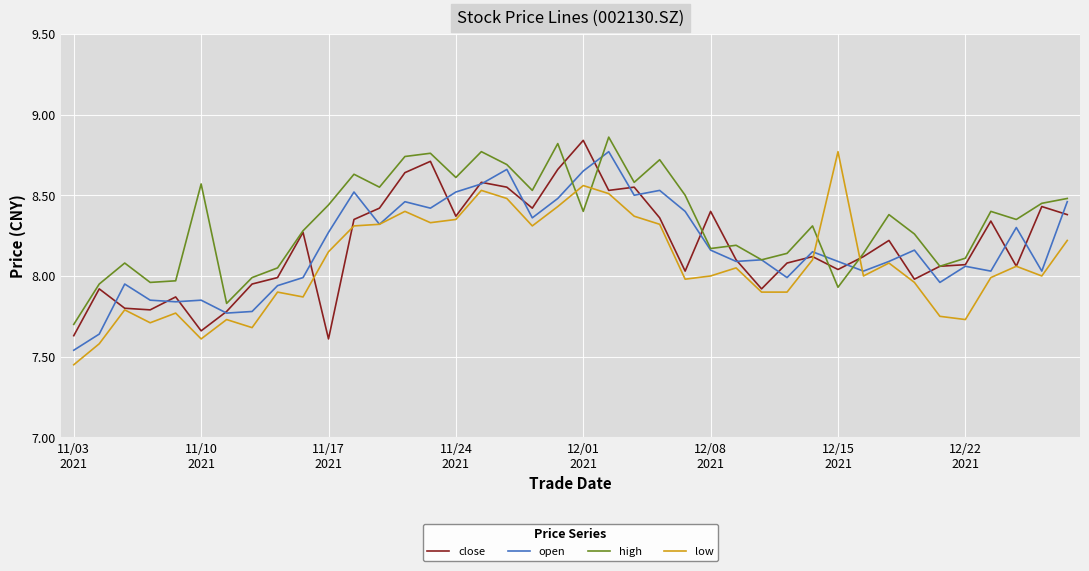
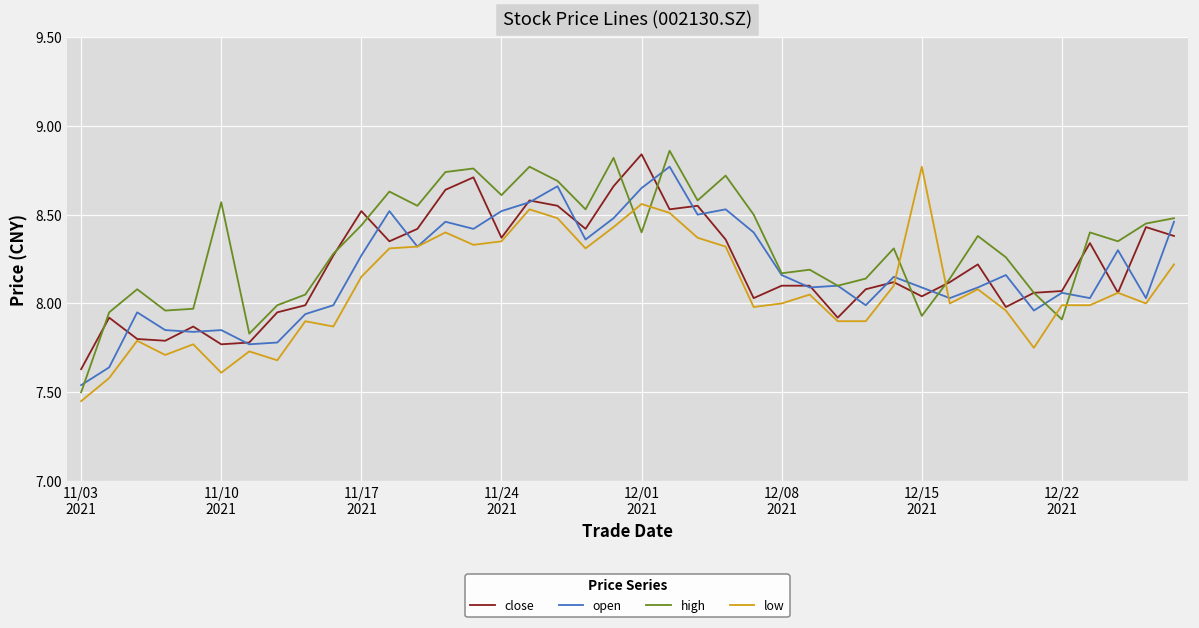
  {
    "close": {
      "11/03 2021": 7.63,
-     "11/10 2021": 7.66,
-     "11/17 2021": 7.61,
+     "11/10 2021": 7.77,
+     "11/17 2021": 8.52,
      "11/24 2021": 8.37,
      "12/01 2021": 8.84,
-     "12/08 2021": 8.4,
+     "12/08 2021": 8.1,
      "12/15 2021": 8.04
    },
    "open": {
      "11/03 2021": 7.54,
      "11/10 2021": 7.85,
      "11/17 2021": 8.27,
      "11/24 2021": 8.52,
      "12/01 2021": 8.65,
      "12/15 2021": 8.09
    },
    "high": {
-     "11/03 2021": 7.7,
+     "11/03 2021": 7.5,
      "11/10 2021": 8.57,
      "11/17 2021": 8.44,
      "11/24 2021": 8.61,
      "12/01 2021": 8.40,
      "12/15 2021": 7.93,
-     "12/22 2021": 8.11
+     "12/22 2021": 7.91
    },
    "low": {
      "11/03 2021": 7.45,
      "11/10 2021": 7.61,
      "11/17 2021": 8.15,
      "11/24 2021": 8.35,
      "12/01 2021": 8.56,
      "12/08 2021": 8.00,
      "12/15 2021": 8.77,
-     "12/22 2021": 7.73
+     "12/22 2021": 7.99
    }
  }
